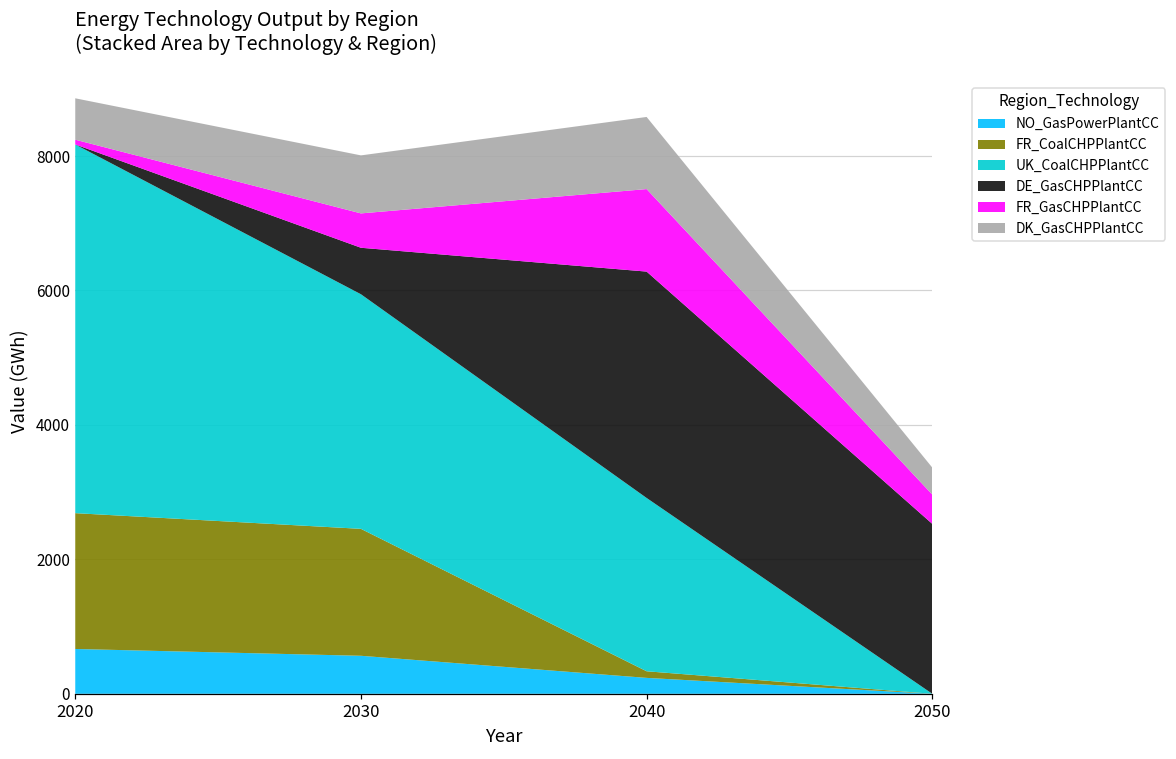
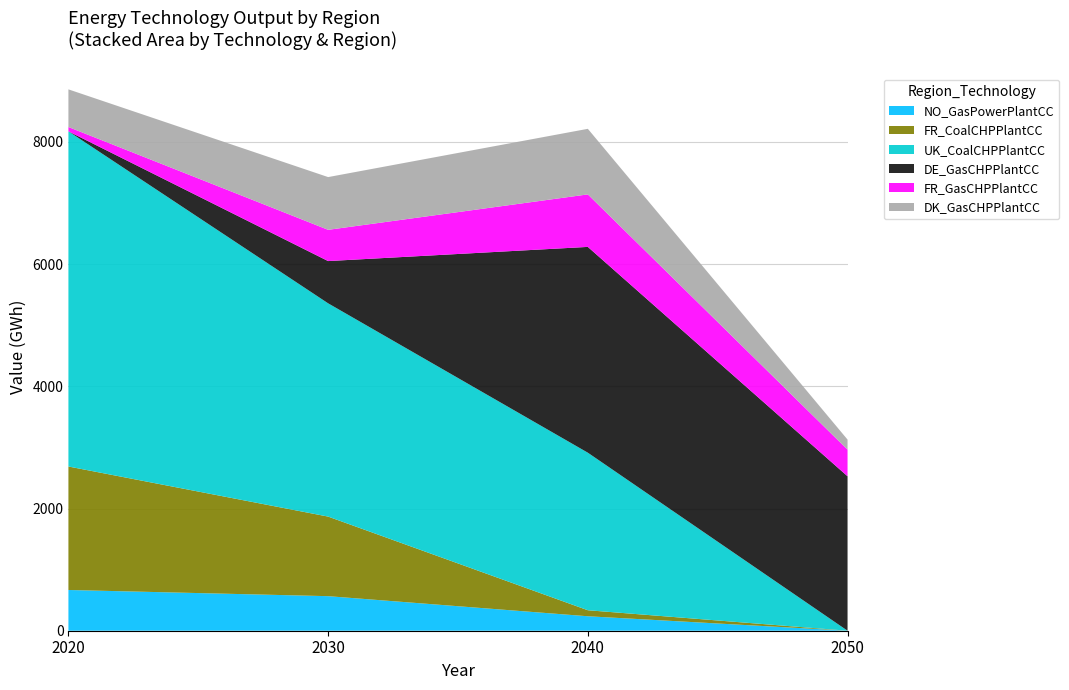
  {
    "FR_CoalCHPPlantCC": {
      "2020": 2000,
-     "2030": 1900,
+     "2030": 1300,
      "2040": 100
    },
    "DE_GasCHPPlantCC": {
      "2030": 700,
      "2040": 3400,
      "2050": 2500
    },
    "FR_GasCHPPlantCC": {
      "2020": 100,
      "2030": 500,
-     "2040": 1200,
+     "2040": 900,
      "2050": 400
    },
    "DK_GasCHPPlantCC": {
      "2020": 600,
      "2030": 900,
      "2040": 1100,
-     "2050": 400
+     "2050": 200
    }
  }
